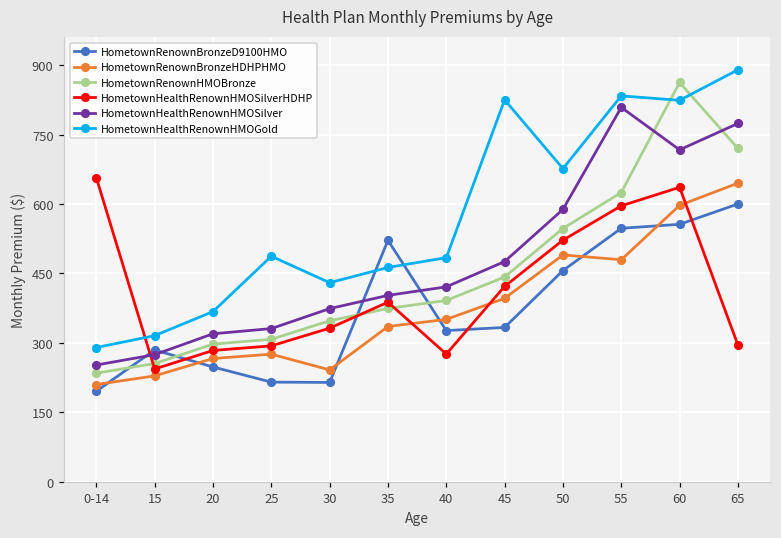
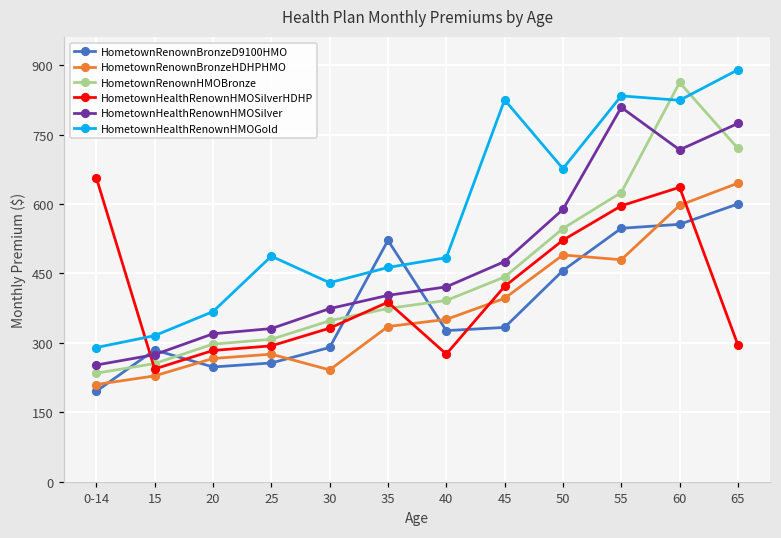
  {
    "HometownRenownBronzeD9100HMO": {
      "0-14": 200,
      "15": 280,
      "20": 250,
-     "25": 210,
-     "30": 210,
+     "25": 260,
+     "30": 290,
      "35": 520,
      "40": 330,
      "45": 330,
      "50": 460,
      "55": 550,
      "60": 560,
      "65": 600
    },
    "HometownRenownBronzeHDHPHMO": {
      "0-14": 210,
      "15": 230,
      "20": 270,
      "25": 280,
      "30": 240,
      "35": 340,
      "40": 350,
      "45": 400,
      "50": 490,
      "55": 480,
      "60": 600,
      "65": 650
    },
    "HometownRenownHMOBronze": {
      "0-14": 230,
      "15": 260,
      "20": 300,
      "25": 310,
      "30": 350,
      "35": 370,
      "40": 390,
      "45": 440,
      "50": 550,
      "55": 620,
      "60": 860,
      "65": 720
    },
    "HometownHealthRenownHMOSilverHDHP": {
      "0-14": 660,
      "15": 240,
      "20": 280,
      "25": 290,
      "30": 330,
      "35": 390,
      "40": 280,
      "45": 420,
      "50": 520,
      "55": 600,
      "60": 640,
      "65": 300
    },
    "HometownHealthRenownHMOSilver": {
      "0-14": 250,
      "15": 270,
      "20": 320,
      "25": 330,
      "30": 370,
      "35": 400,
      "40": 420,
      "45": 480,
      "50": 590,
      "55": 810,
      "60": 720,
      "65": 770
    },
    "HometownHealthRenownHMOGold": {
      "0-14": 290,
      "15": 320,
      "20": 370,
      "25": 490,
      "30": 430,
      "35": 460,
      "40": 480,
      "45": 820,
      "50": 680,
      "55": 830,
      "60": 820,
      "65": 890
    }
  }
